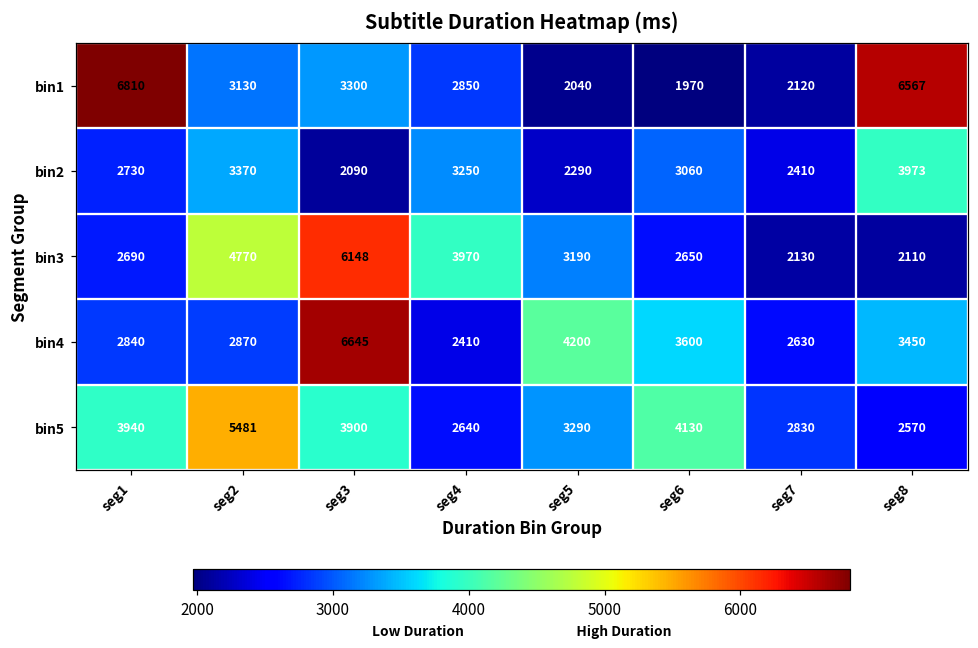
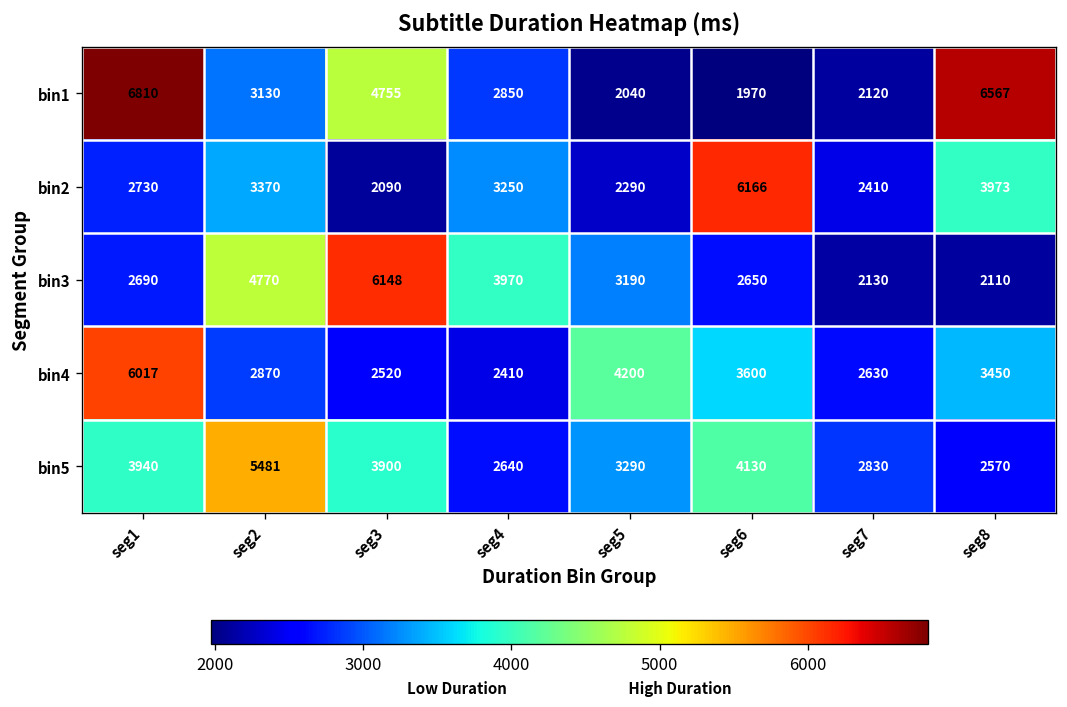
  {
    "bin1": {
      "seg1": 6810,
      "seg2": 3130,
-     "seg3": 3300,
+     "seg3": 4755,
      "seg4": 2850,
      "seg5": 2040,
      "seg6": 1970,
      "seg7": 2120,
      "seg8": 6567
    },
    "bin2": {
      "seg1": 2730,
      "seg2": 3370,
      "seg3": 2090,
      "seg4": 3250,
      "seg5": 2290,
-     "seg6": 3060,
+     "seg6": 6166,
      "seg7": 2410,
      "seg8": 3973
    },
    "bin3": {
      "seg1": 2690,
      "seg2": 4770,
      "seg3": 6148,
      "seg4": 3970,
      "seg5": 3190,
      "seg6": 2650,
      "seg7": 2130,
      "seg8": 2110
    },
    "bin4": {
-     "seg1": 2840,
+     "seg1": 6017,
      "seg2": 2870,
-     "seg3": 6645,
+     "seg3": 2520,
      "seg4": 2410,
      "seg5": 4200,
      "seg6": 3600,
      "seg7": 2630,
      "seg8": 3450
    },
    "bin5": {
      "seg1": 3940,
      "seg2": 5481,
      "seg3": 3900,
      "seg4": 2640,
      "seg5": 3290,
      "seg6": 4130,
      "seg7": 2830,
      "seg8": 2570
    }
  }
